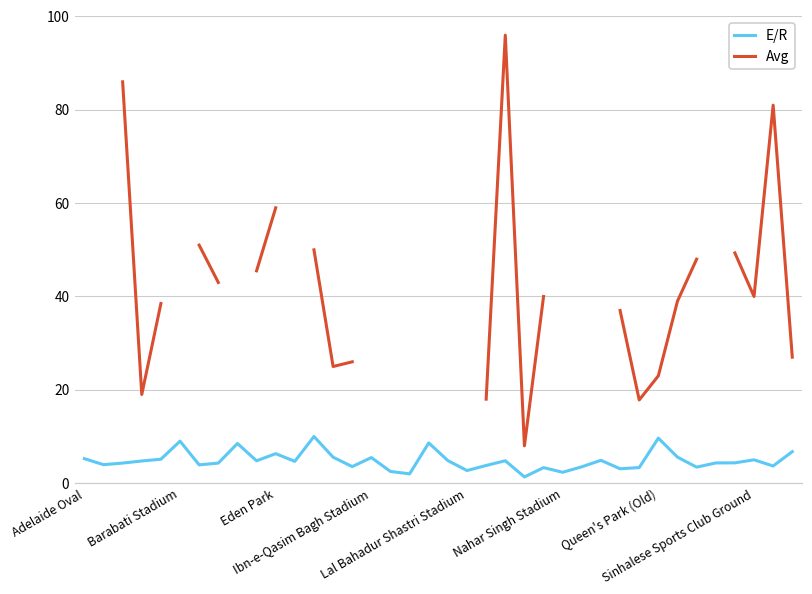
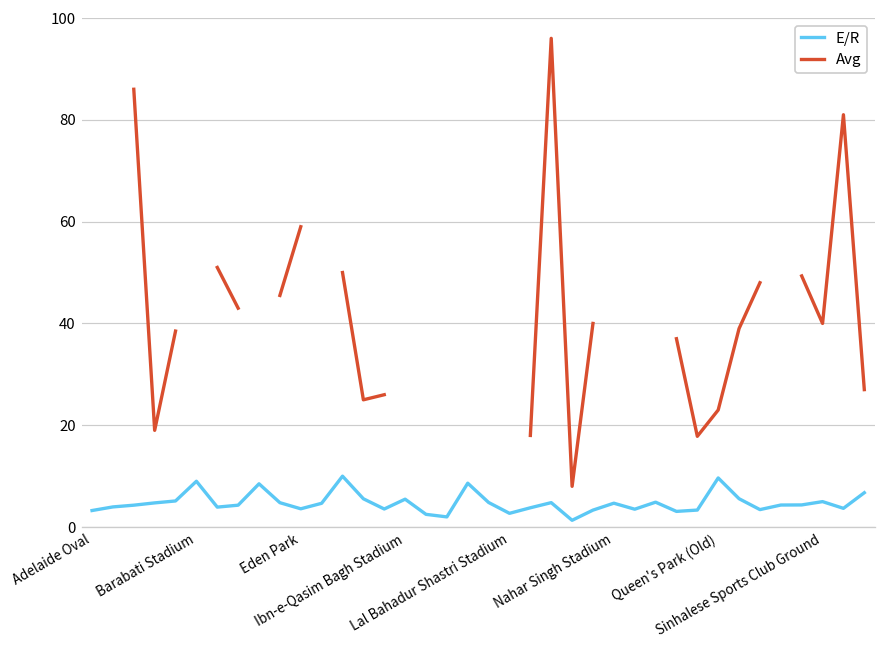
  {
    "E/R": {
-     "Adelaide Oval": 5,
+     "Adelaide Oval": 3,
      "Barabati Stadium": 9,
-     "Eden Park": 6,
+     "Eden Park": 4,
      "Ibn-e-Qasim Bagh Stadium": 5,
      "Lal Bahadur Shastri Stadium": 3,
-     "Nahar Singh Stadium": 2,
+     "Nahar Singh Stadium": 5,
      "Queen's Park (Old)": 10,
      "Sinhalese Sports Club Ground": 5
    },
    "Avg": {
      "Adelaide Oval": 21,
      "Eden Park": 59,
      "Queen's Park (Old)": 23,
      "Sinhalese Sports Club Ground": 40
    }
  }
